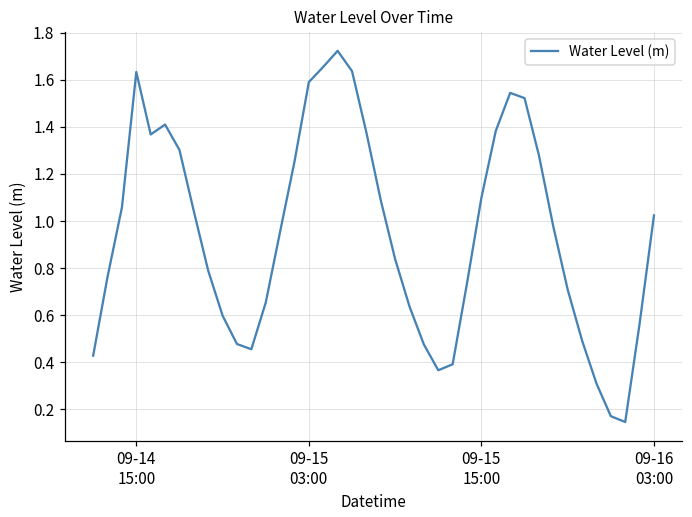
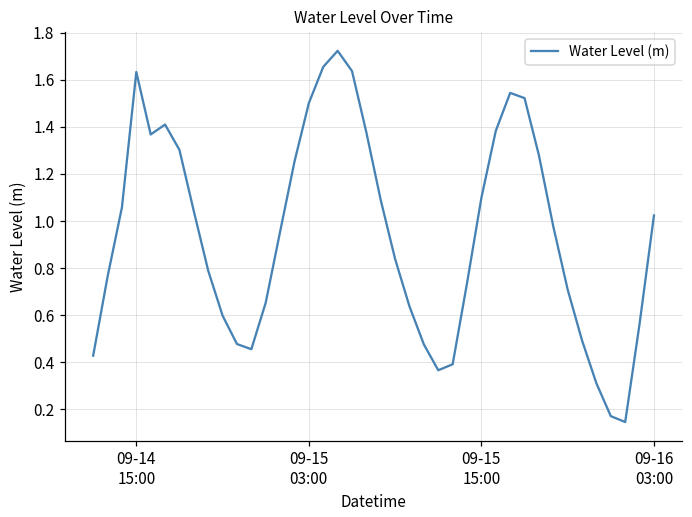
  {
    "09-14 15:00": 1.63,
-   "09-15 03:00": 1.59,
+   "09-15 03:00": 1.50,
    "09-15 15:00": 1.10,
    "09-16 03:00": 1.02
  }
